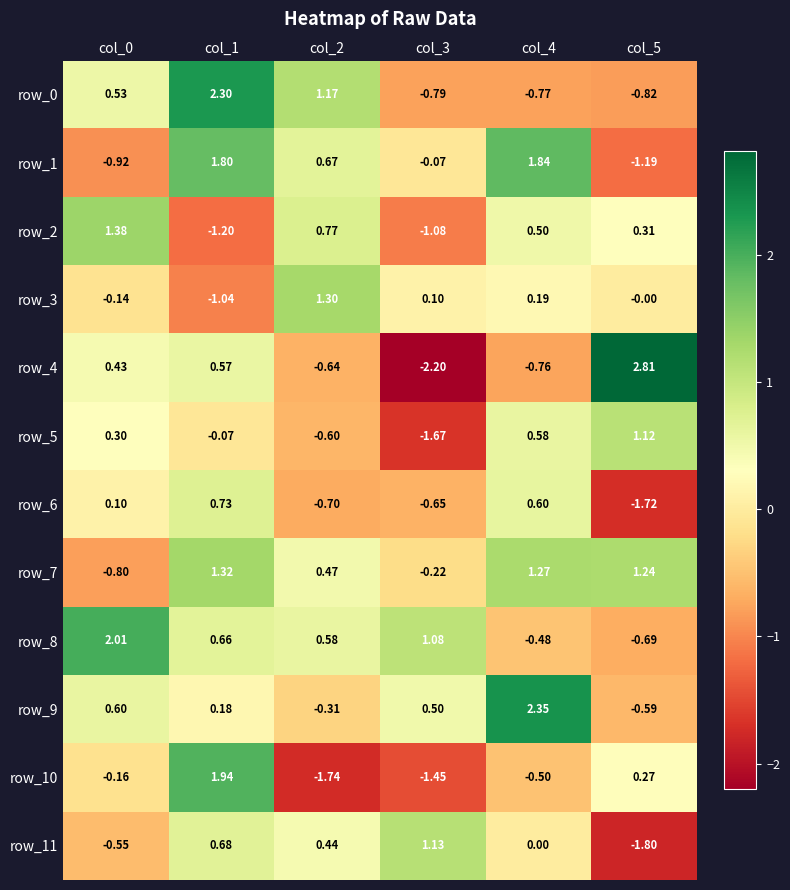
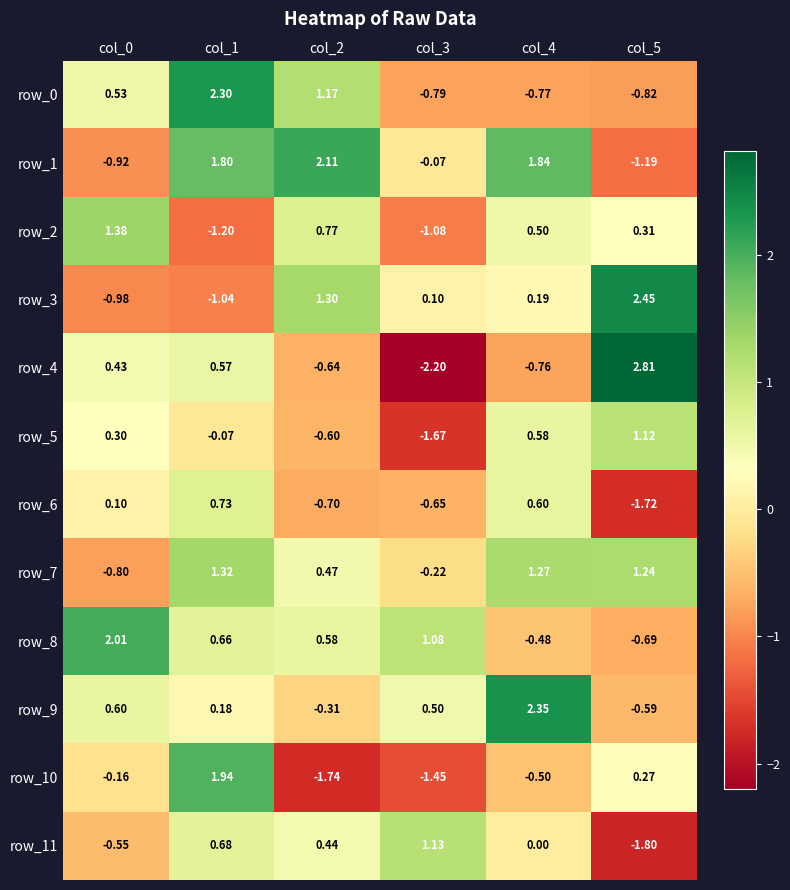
  {
    "row_0": {
      "col_0": 0.53,
      "col_1": 2.30,
      "col_2": 1.17,
      "col_3": -0.79,
      "col_4": -0.77,
      "col_5": -0.82
    },
    "row_1": {
      "col_0": -0.92,
      "col_1": 1.80,
-     "col_2": 0.67,
+     "col_2": 2.11,
      "col_3": -0.07,
      "col_4": 1.84,
      "col_5": -1.19
    },
    "row_2": {
      "col_0": 1.38,
      "col_1": -1.20,
      "col_2": 0.77,
      "col_3": -1.08,
      "col_4": 0.50,
      "col_5": 0.31
    },
    "row_3": {
-     "col_0": -0.14,
+     "col_0": -0.98,
      "col_1": -1.04,
      "col_2": 1.30,
      "col_3": 0.10,
      "col_4": 0.19,
-     "col_5": -0.00
+     "col_5": 2.45
    },
    "row_4": {
      "col_0": 0.43,
      "col_1": 0.57,
      "col_2": -0.64,
      "col_3": -2.20,
      "col_4": -0.76,
      "col_5": 2.81
    },
    "row_5": {
      "col_0": 0.30,
      "col_1": -0.07,
      "col_2": -0.60,
      "col_3": -1.67,
      "col_4": 0.58,
      "col_5": 1.12
    },
    "row_6": {
      "col_0": 0.10,
      "col_1": 0.73,
      "col_2": -0.70,
      "col_3": -0.65,
      "col_4": 0.60,
      "col_5": -1.72
    },
    "row_7": {
      "col_0": -0.80,
      "col_1": 1.32,
      "col_2": 0.47,
      "col_3": -0.22,
      "col_4": 1.27,
      "col_5": 1.24
    },
    "row_8": {
      "col_0": 2.01,
      "col_1": 0.66,
      "col_2": 0.58,
      "col_3": 1.08,
      "col_4": -0.48,
      "col_5": -0.69
    },
    "row_9": {
      "col_0": 0.60,
      "col_1": 0.18,
      "col_2": -0.31,
      "col_3": 0.50,
      "col_4": 2.35,
      "col_5": -0.59
    },
    "row_10": {
      "col_0": -0.16,
      "col_1": 1.94,
      "col_2": -1.74,
      "col_3": -1.45,
      "col_4": -0.50,
      "col_5": 0.27
    },
    "row_11": {
      "col_0": -0.55,
      "col_1": 0.68,
      "col_2": 0.44,
      "col_3": 1.13,
      "col_4": 0.00,
      "col_5": -1.80
    }
  }
